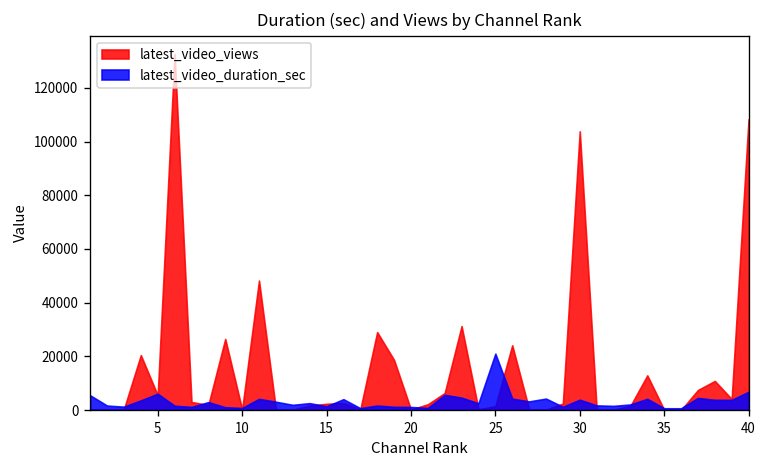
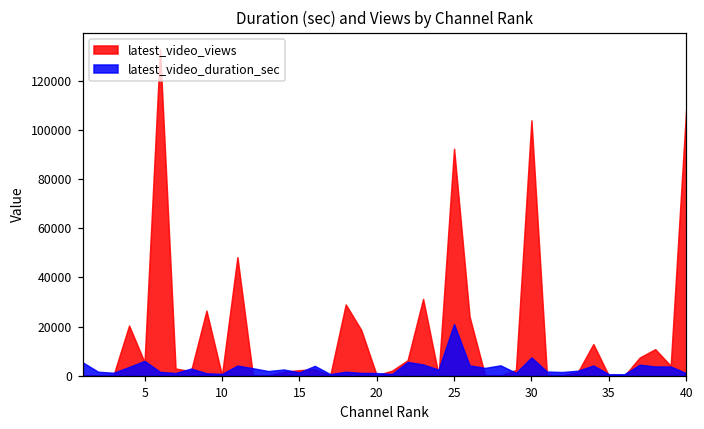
  {
    "latest_video_views": {
-     "25": 1000,
+     "25": 92000,
      "30": 104000,
      "40": 108000
    },
    "latest_video_duration_sec": {
      "25": 21000,
-     "30": 4000,
-     "40": 7000
+     "30": 7000,
+     "40": 1000
    }
  }
